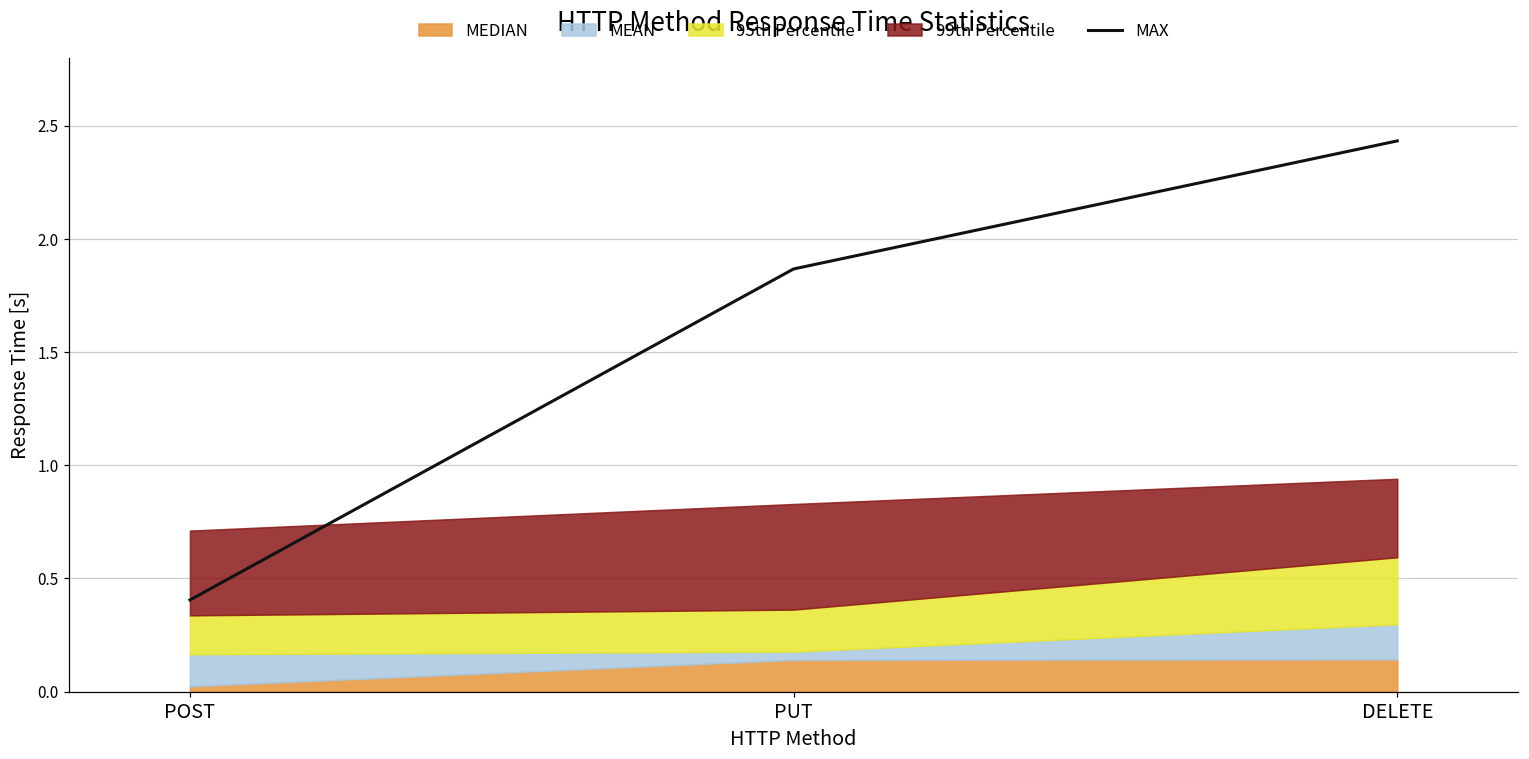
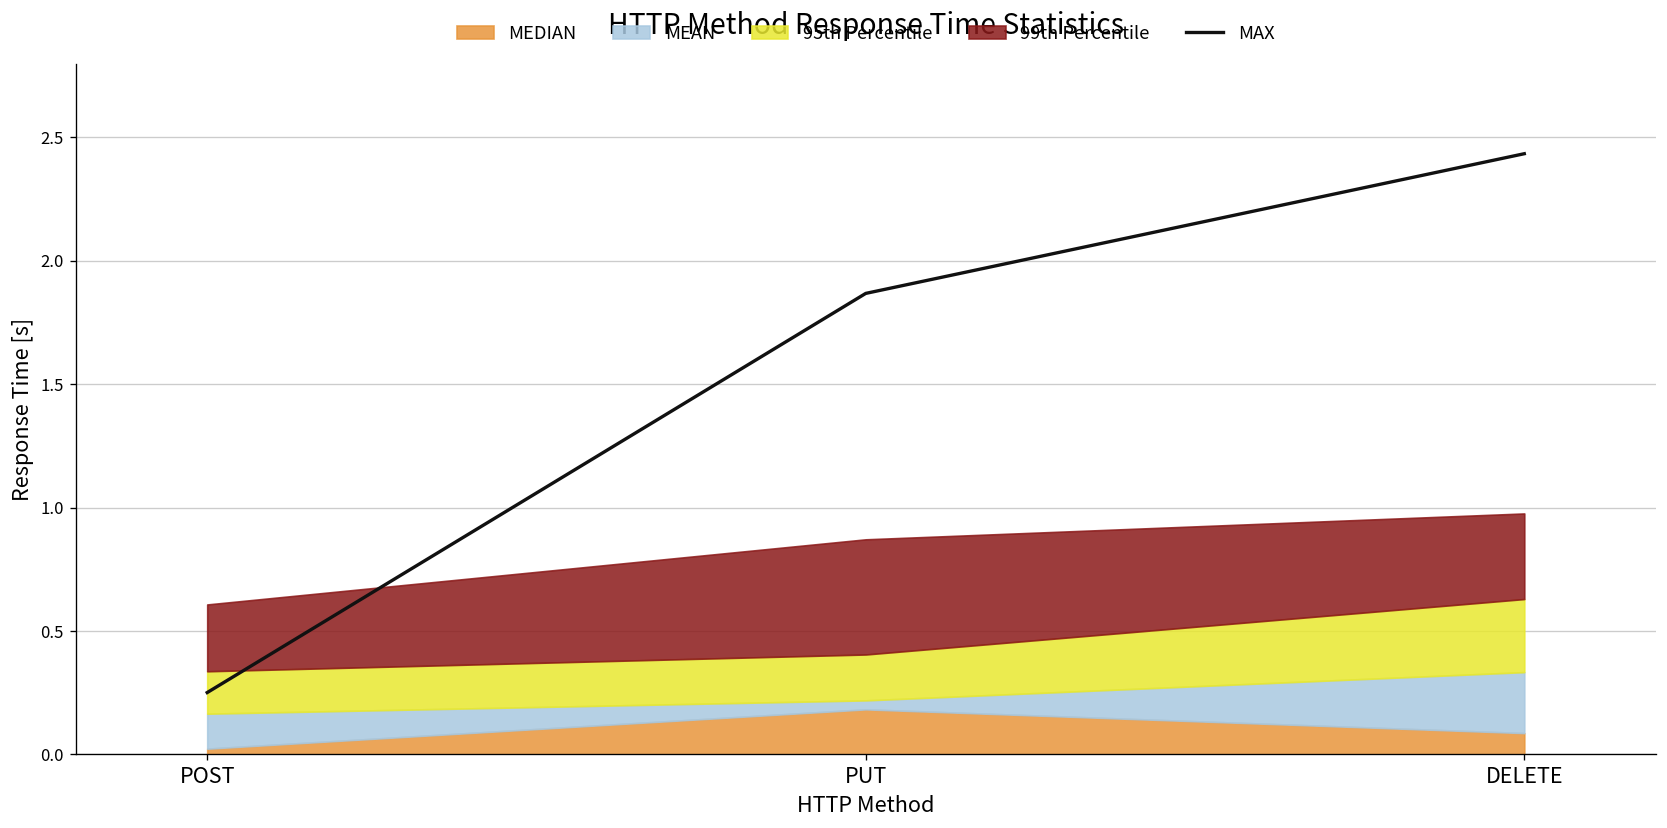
  {
    "MAX": {
-     "POST": 0.40,
+     "POST": 0.25,
      "PUT": 1.87,
      "DELETE": 2.43
    },
    "MEDIAN": {
      "POST": 0.02,
-     "PUT": 0.14,
-     "DELETE": 0.14
+     "PUT": 0.18,
+     "DELETE": 0.09
    },
    "MEAN": {
      "POST": 0.14,
      "PUT": 0.04,
-     "DELETE": 0.16
+     "DELETE": 0.25
    },
    "95th Percentile": {
      "POST": 0.17,
      "PUT": 0.19,
      "DELETE": 0.30
    },
    "99th Percentile": {
-     "POST": 0.37,
+     "POST": 0.27,
      "PUT": 0.47,
      "DELETE": 0.35
    }
  }
